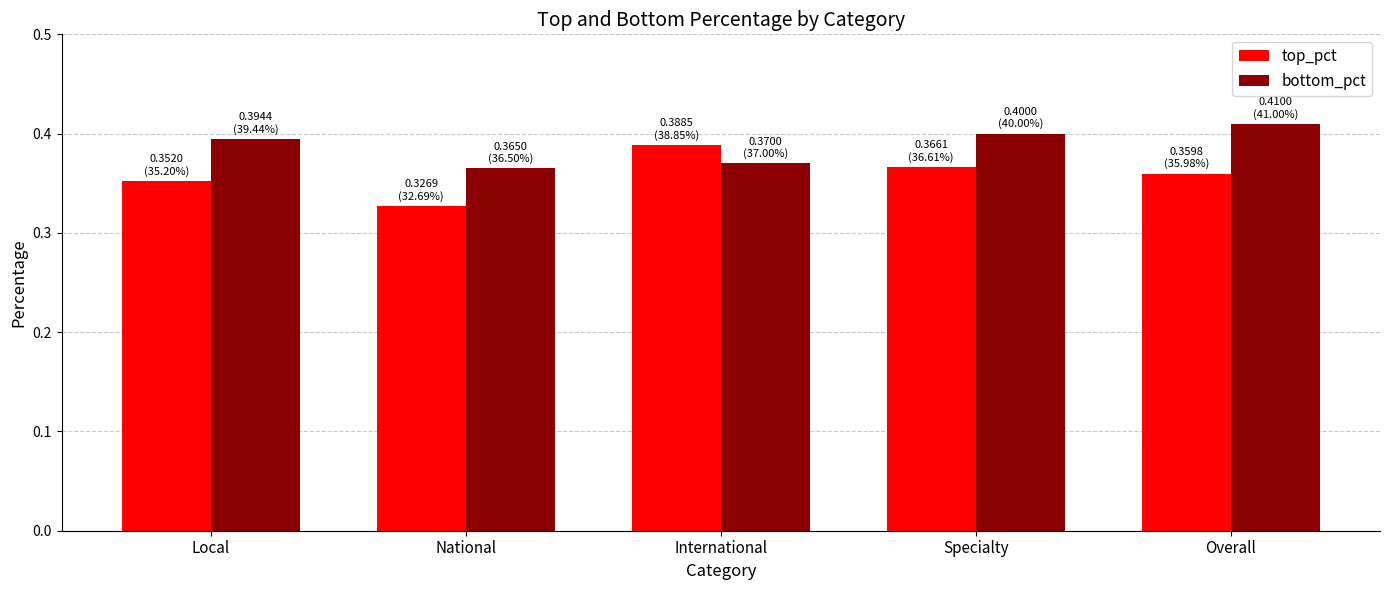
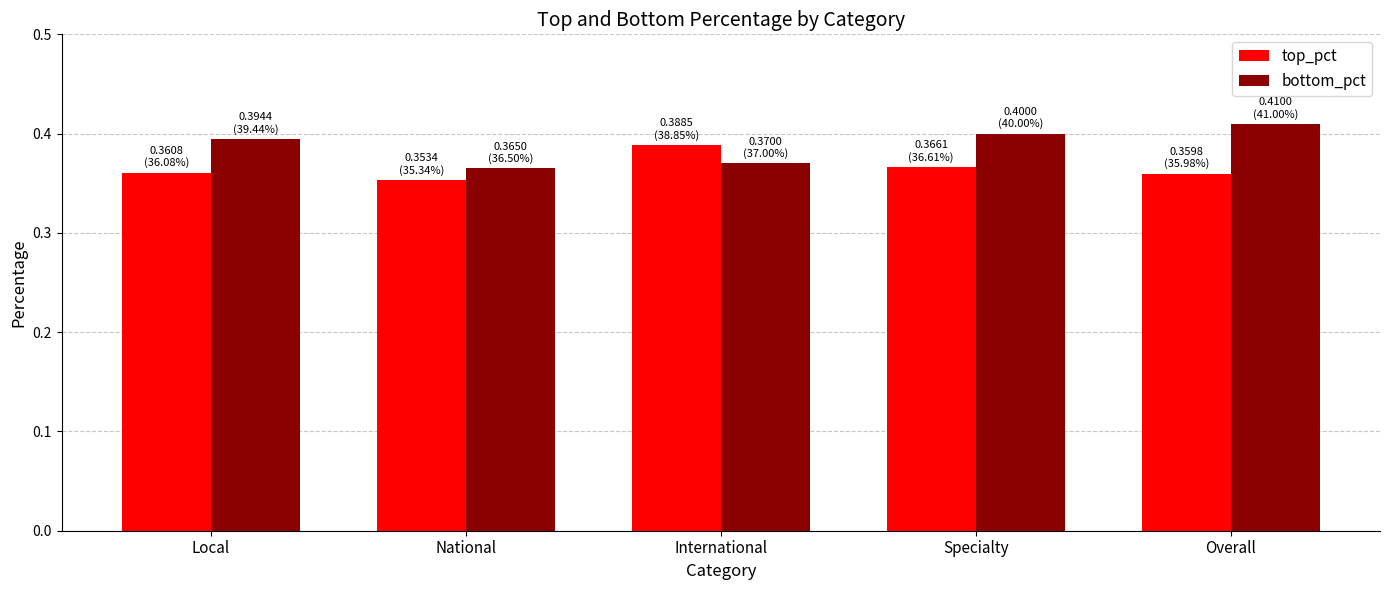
  {
    "top_pct": {
-     "Local": "0.3520 (35.20%)",
-     "National": "0.3269 (32.69%)",
+     "Local": "0.3608 (36.08%)",
+     "National": "0.3534 (35.34%)",
      "International": "0.3885",
      "Specialty": "0.3661",
      "Overall": "0.3598"
    },
    "bottom_pct": {
      "Local": "0.3944",
      "National": "0.3650",
      "International": "0.3700",
      "Specialty": "0.4000",
      "Overall": "0.4100"
    }
  }
